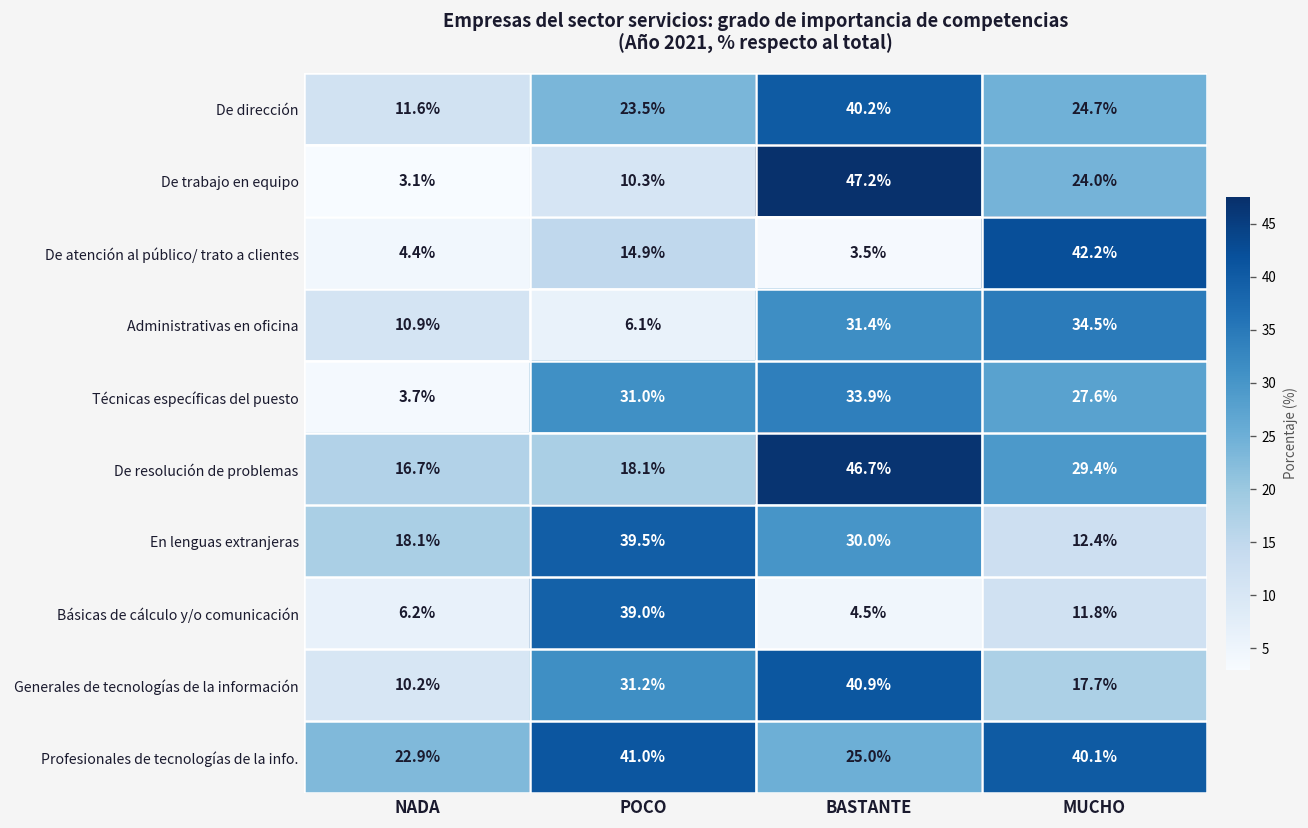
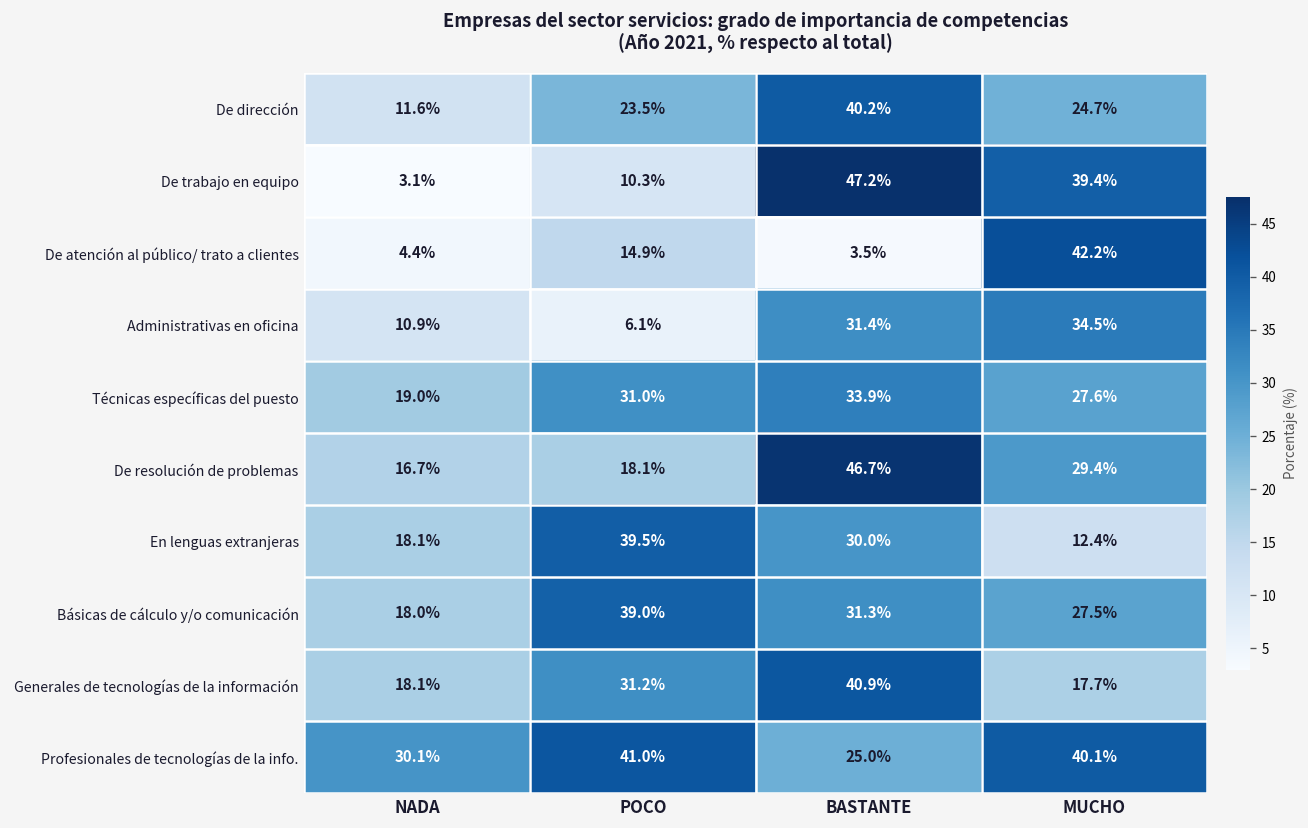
  {
    "De dirección": {
      "NADA": "11.6%",
      "POCO": "23.5%",
      "BASTANTE": "40.2%",
      "MUCHO": "24.7%"
    },
    "De trabajo en equipo": {
      "NADA": "3.1%",
      "POCO": "10.3%",
      "BASTANTE": "47.2%",
-     "MUCHO": "24.0%"
+     "MUCHO": "39.4%"
    },
    "De atención al público/ trato a clientes": {
      "NADA": "4.4%",
      "POCO": "14.9%",
      "BASTANTE": "3.5%",
      "MUCHO": "42.2%"
    },
    "Administrativas en oficina": {
      "NADA": "10.9%",
      "POCO": "6.1%",
      "BASTANTE": "31.4%",
      "MUCHO": "34.5%"
    },
    "Técnicas específicas del puesto": {
-     "NADA": "3.7%",
+     "NADA": "19.0%",
      "POCO": "31.0%",
      "BASTANTE": "33.9%",
      "MUCHO": "27.6%"
    },
    "De resolución de problemas": {
      "NADA": "16.7%",
      "POCO": "18.1%",
      "BASTANTE": "46.7%",
      "MUCHO": "29.4%"
    },
    "En lenguas extranjeras": {
      "NADA": "18.1%",
      "POCO": "39.5%",
      "BASTANTE": "30.0%",
      "MUCHO": "12.4%"
    },
    "Básicas de cálculo y/o comunicación": {
-     "NADA": "6.2%",
+     "NADA": "18.0%",
      "POCO": "39.0%",
-     "BASTANTE": "4.5%",
-     "MUCHO": "11.8%"
+     "BASTANTE": "31.3%",
+     "MUCHO": "27.5%"
    },
    "Generales de tecnologías de la información": {
-     "NADA": "10.2%",
+     "NADA": "18.1%",
      "POCO": "31.2%",
      "BASTANTE": "40.9%",
      "MUCHO": "17.7%"
    },
    "Profesionales de tecnologías de la info.": {
-     "NADA": "22.9%",
+     "NADA": "30.1%",
      "POCO": "41.0%",
      "BASTANTE": "25.0%",
      "MUCHO": "40.1%"
    }
  }
